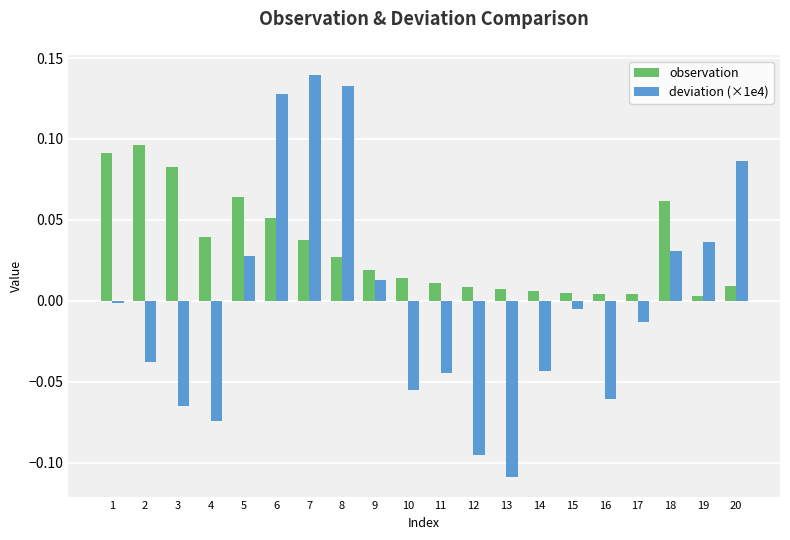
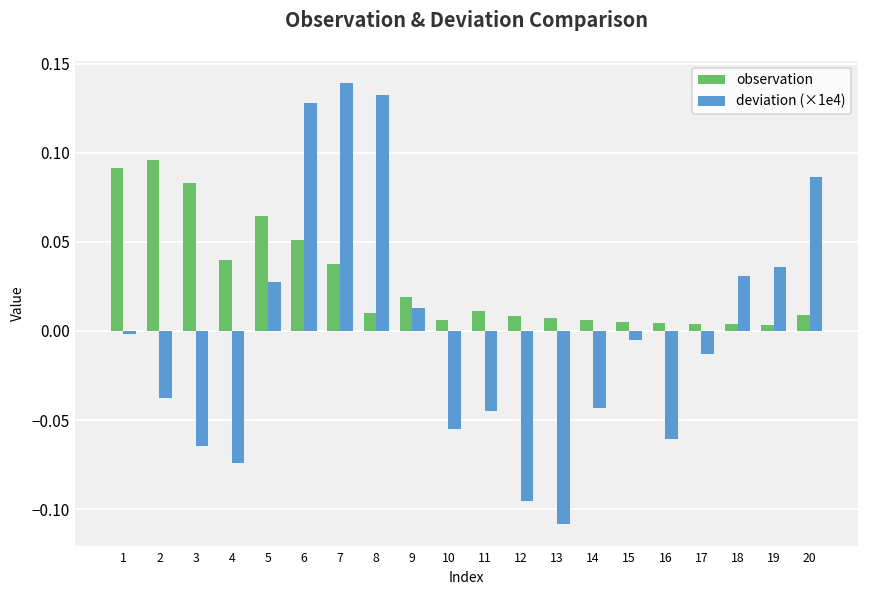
  {
    "observation": {
      "1": 0.091,
      "2": 0.096,
      "3": 0.083,
      "4": 0.040,
      "5": 0.064,
      "6": 0.051,
      "7": 0.038,
-     "8": 0.027,
+     "8": 0.010,
      "9": 0.019,
-     "10": 0.014,
+     "10": 0.006,
      "11": 0.011,
      "12": 0.009,
      "13": 0.007,
      "14": 0.006,
      "15": 0.005,
      "16": 0.005,
      "17": 0.004,
-     "18": 0.061,
+     "18": 0.004,
      "19": 0.003,
      "20": 0.009
    },
    "deviation (×1e4)": {
      "2": -0.038,
      "3": -0.065,
      "4": -0.074,
      "5": 0.028,
      "6": 0.128,
      "7": 0.139,
      "8": 0.133,
      "9": 0.013,
      "10": -0.055,
      "11": -0.045,
      "12": -0.095,
      "13": -0.108,
      "14": -0.043,
      "15": -0.005,
      "16": -0.060,
      "17": -0.013,
      "18": 0.031,
      "19": 0.036,
      "20": 0.086
    }
  }
